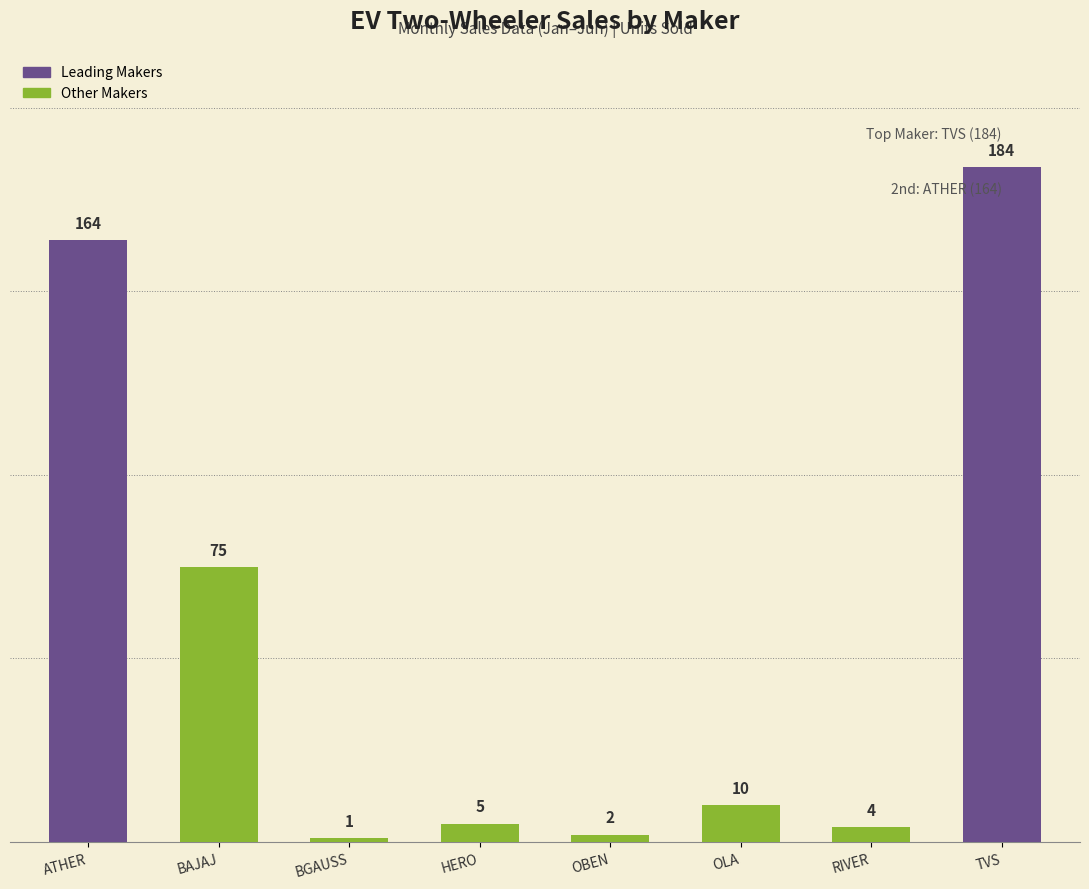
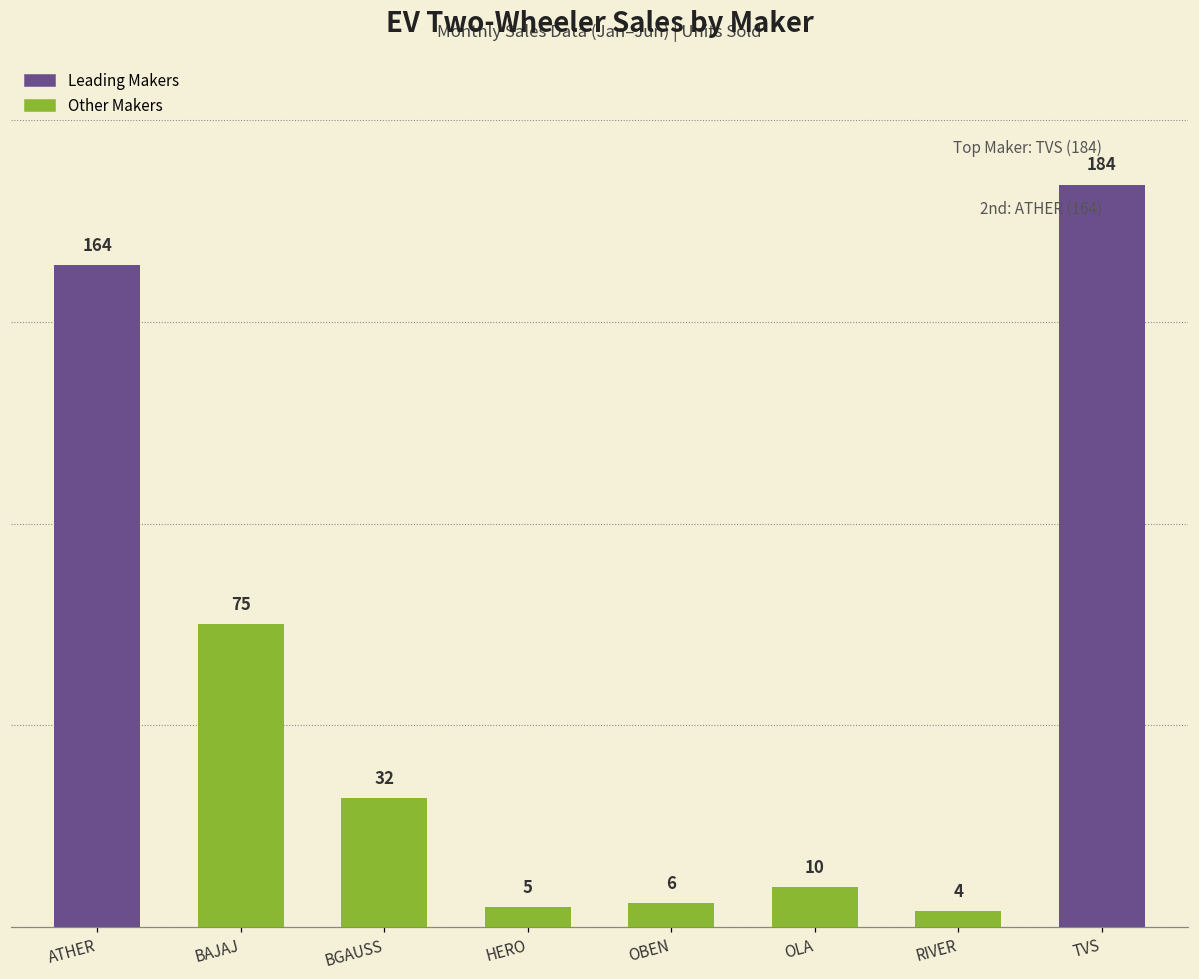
  {
    "ATHER": 164,
    "BAJAJ": 75,
-   "BGAUSS": 1,
+   "BGAUSS": 32,
    "HERO": 5,
-   "OBEN": 2,
+   "OBEN": 6,
    "OLA": 10,
    "RIVER": 4,
    "TVS": 184
  }
